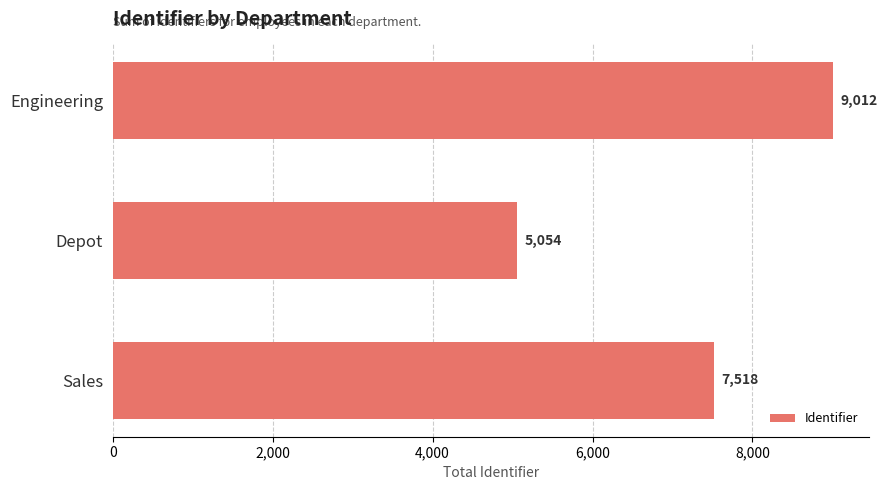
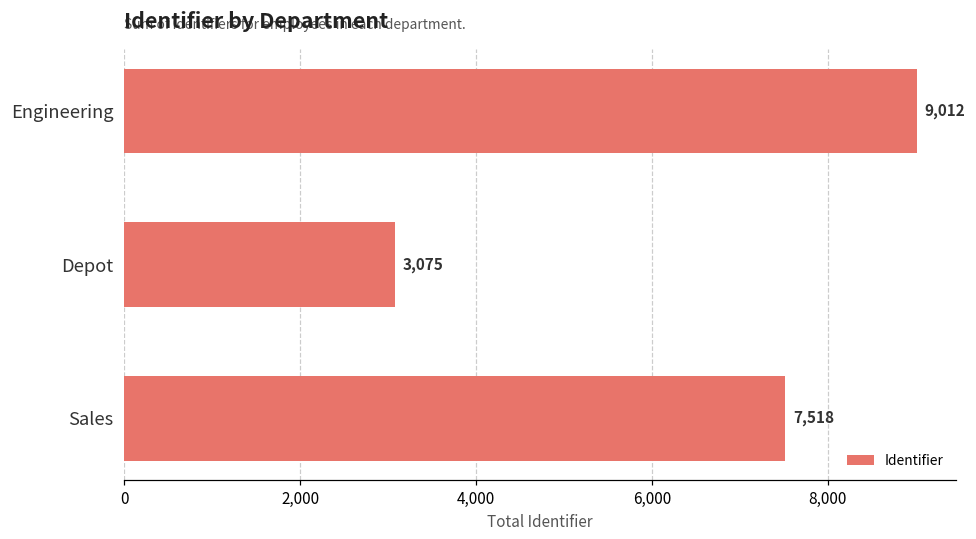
  {
    "Engineering": "9,012",
-   "Depot": "5,054",
+   "Depot": "3,075",
    "Sales": "7,518"
  }
